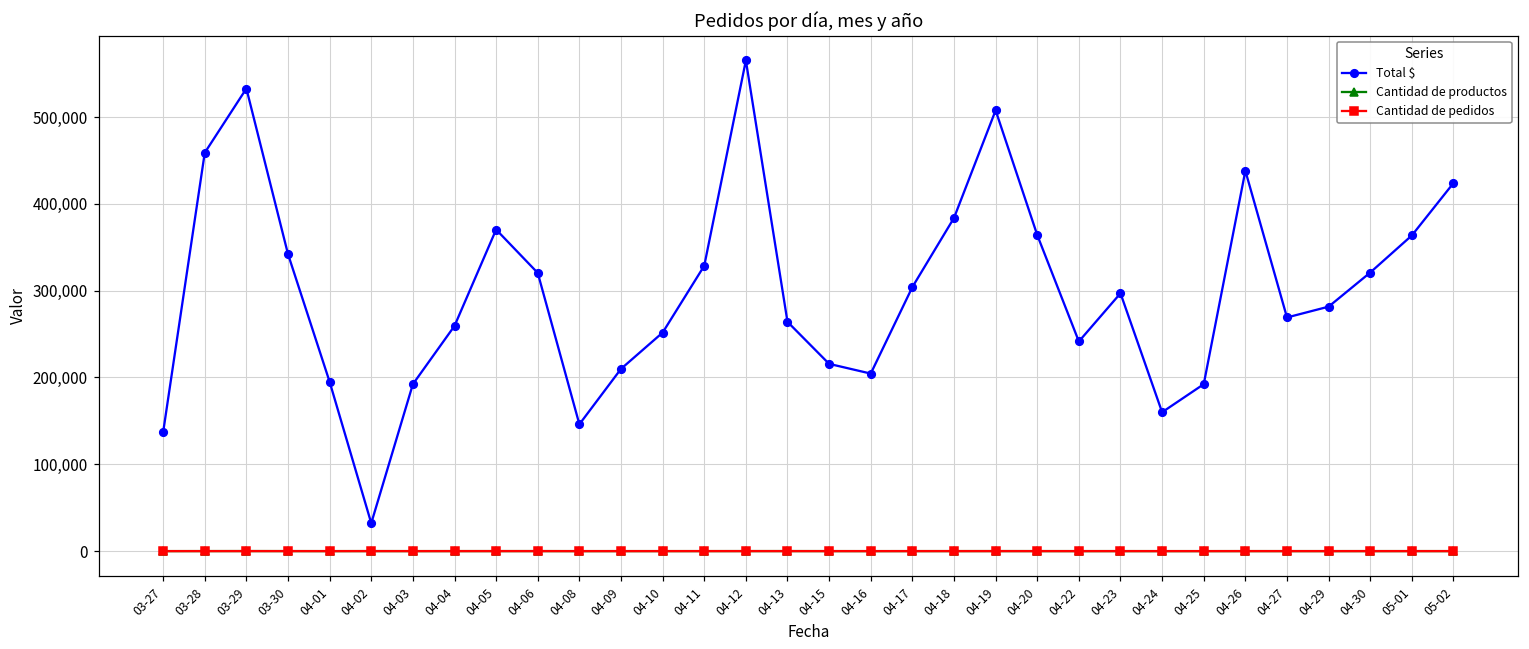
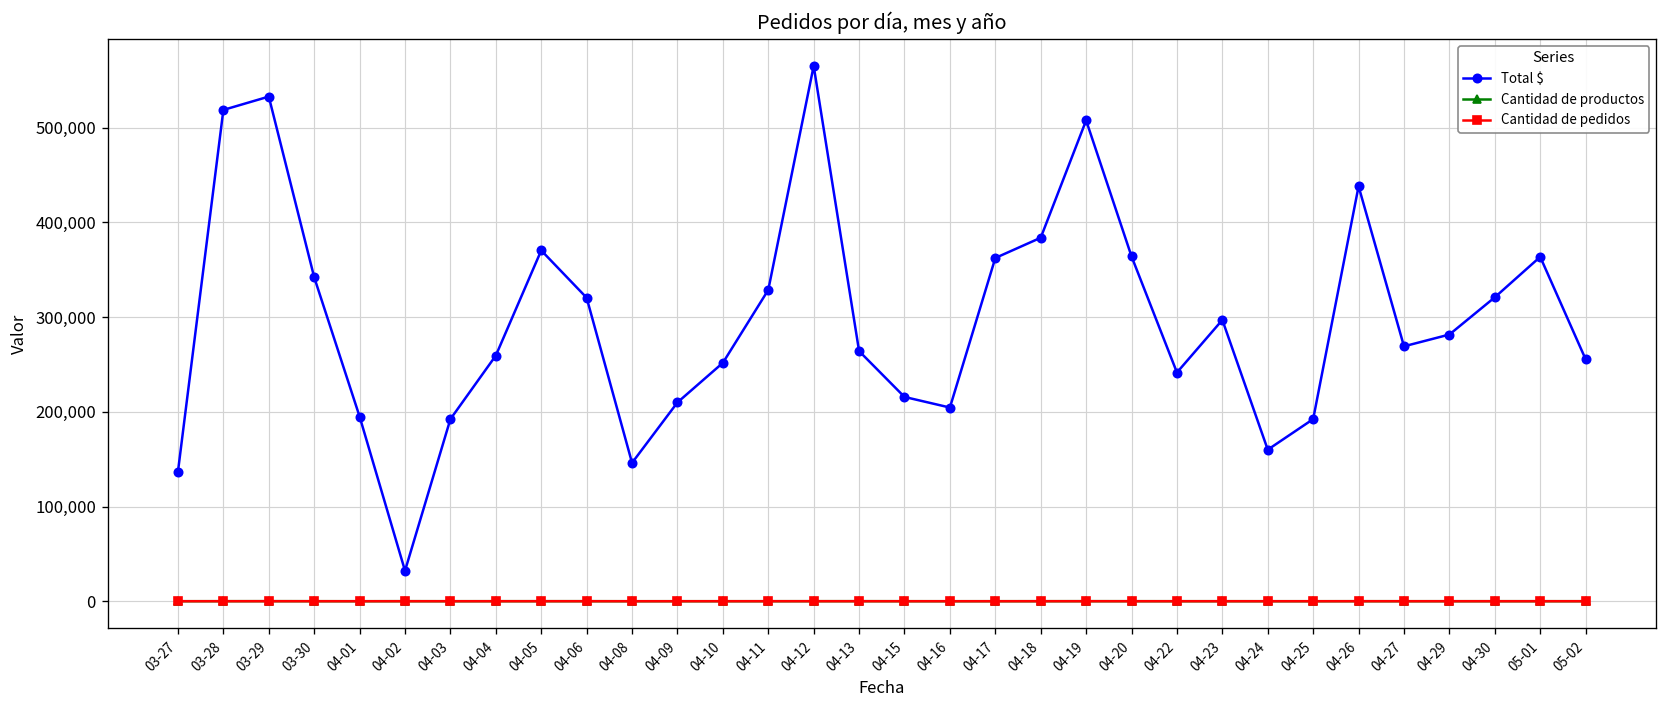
  {
    "Total $": {
      "03-27": "140,000",
-     "03-28": "460,000",
+     "03-28": "520,000",
      "03-29": "530,000",
      "03-30": "340,000",
      "04-01": "200,000",
      "04-02": "30,000",
      "04-03": "190,000",
      "04-04": "260,000",
      "04-05": "370,000",
      "04-06": "320,000",
      "04-08": "150,000",
      "04-09": "210,000",
      "04-10": "250,000",
      "04-11": "330,000",
      "04-12": "570,000",
      "04-13": "260,000",
      "04-15": "220,000",
      "04-16": "200,000",
-     "04-17": "300,000",
+     "04-17": "360,000",
      "04-18": "380,000",
      "04-19": "510,000",
      "04-20": "360,000",
      "04-22": "240,000",
      "04-23": "300,000",
      "04-24": "160,000",
      "04-25": "190,000",
      "04-26": "440,000",
      "04-27": "270,000",
      "04-29": "280,000",
      "04-30": "320,000",
      "05-01": "360,000",
-     "05-02": "420,000"
+     "05-02": "260,000"
    },
    "Cantidad de pedidos": {
      "03-27": "0",
      "03-28": "0",
      "03-29": "0",
      "03-30": "0",
      "04-01": "0",
      "04-02": "0",
      "04-03": "0",
      "04-04": "0",
      "04-05": "0",
      "04-06": "0",
      "04-08": "0",
      "04-09": "0",
      "04-10": "0",
      "04-11": "0",
      "04-12": "0",
      "04-13": "0",
      "04-15": "0",
      "04-16": "0",
      "04-17": "0",
      "04-18": "0",
      "04-19": "0",
      "04-20": "0",
      "04-22": "0",
      "04-23": "0",
      "04-24": "0",
      "04-25": "0",
      "04-26": "0",
      "04-27": "0",
      "04-29": "0",
      "04-30": "0",
      "05-01": "0",
      "05-02": "0"
    }
  }
